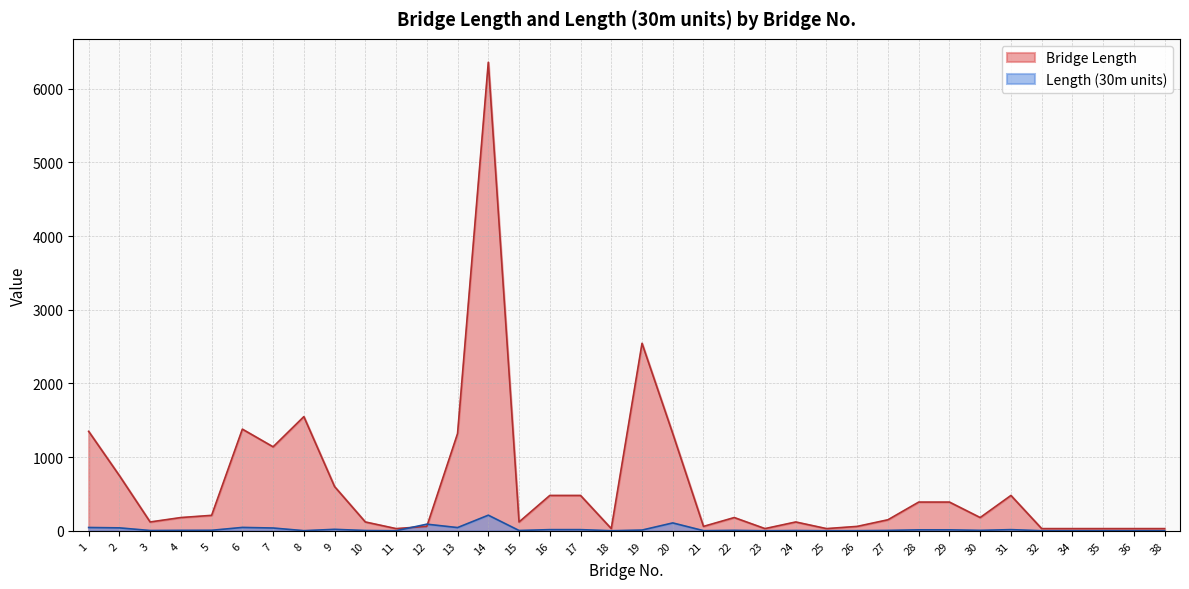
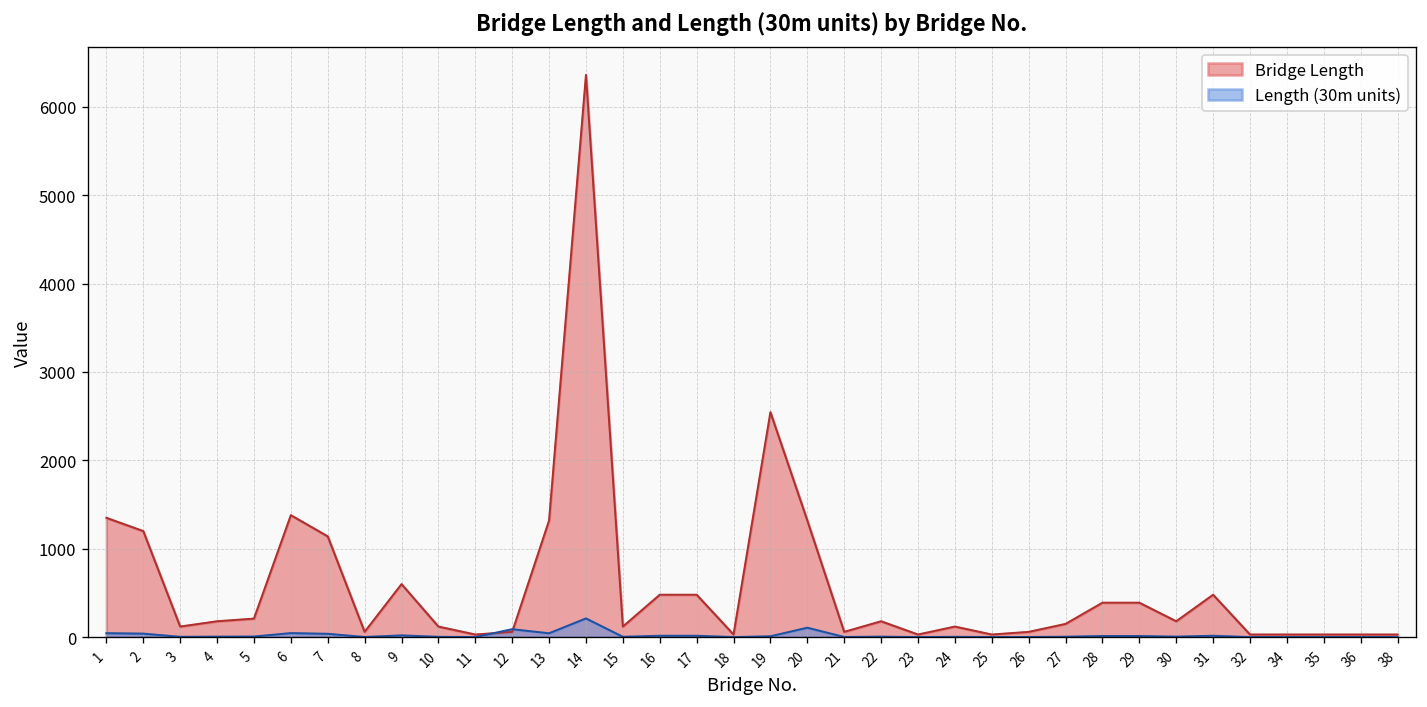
  {
    "Bridge Length": {
      "1": 1400,
-     "2": 700,
+     "2": 1200,
      "3": 100,
      "4": 200,
      "5": 200,
      "6": 1400,
      "7": 1100,
-     "8": 1600,
+     "8": 100,
      "9": 600,
      "10": 100,
      "13": 1300,
      "14": 6400,
      "15": 100,
      "16": 500,
      "17": 500,
      "19": 2500,
      "20": 1300,
      "21": 100,
      "22": 200,
      "24": 100,
      "26": 100,
      "27": 200,
      "28": 400,
      "29": 400,
      "30": 200,
      "31": 500
    },
    "Length (30m units)": {
      "1": 0,
      "2": 0,
      "3": 0,
      "4": 0,
      "5": 0,
      "6": 0,
      "7": 0,
      "8": 0,
      "9": 0,
      "10": 0,
      "13": 0,
      "14": 200,
      "15": 0,
      "16": 0,
      "17": 0,
      "19": 0,
      "20": 100,
      "21": 0,
      "22": 0,
      "24": 0,
      "26": 0,
      "27": 0,
      "28": 0,
      "29": 0,
      "30": 0,
      "31": 0
    }
  }
